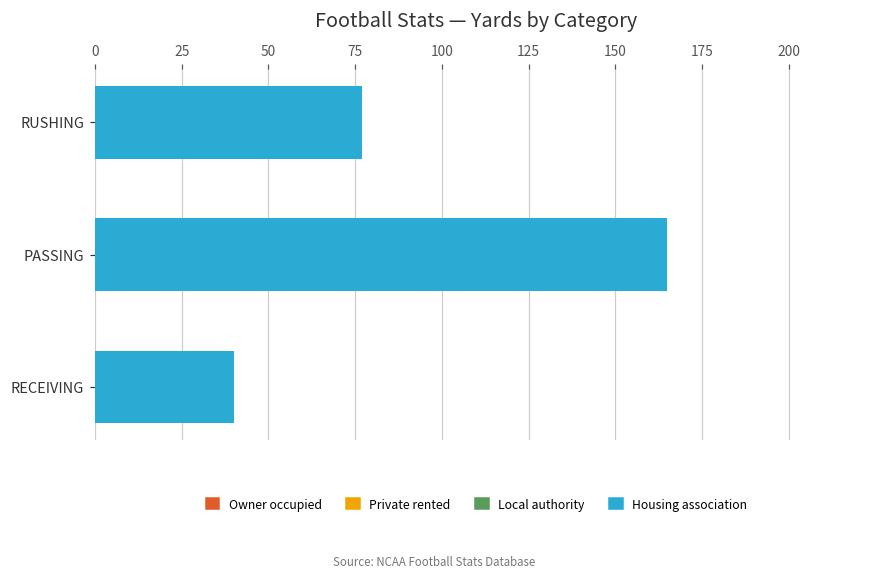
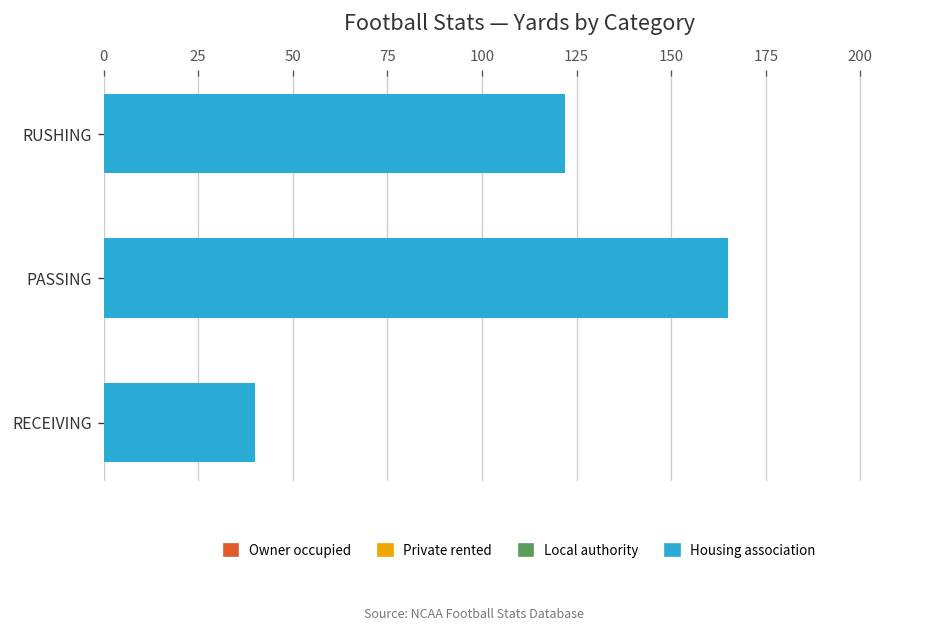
  {
-   "RUSHING": 77,
+   "RUSHING": 122,
    "PASSING": 165,
    "RECEIVING": 40
  }
